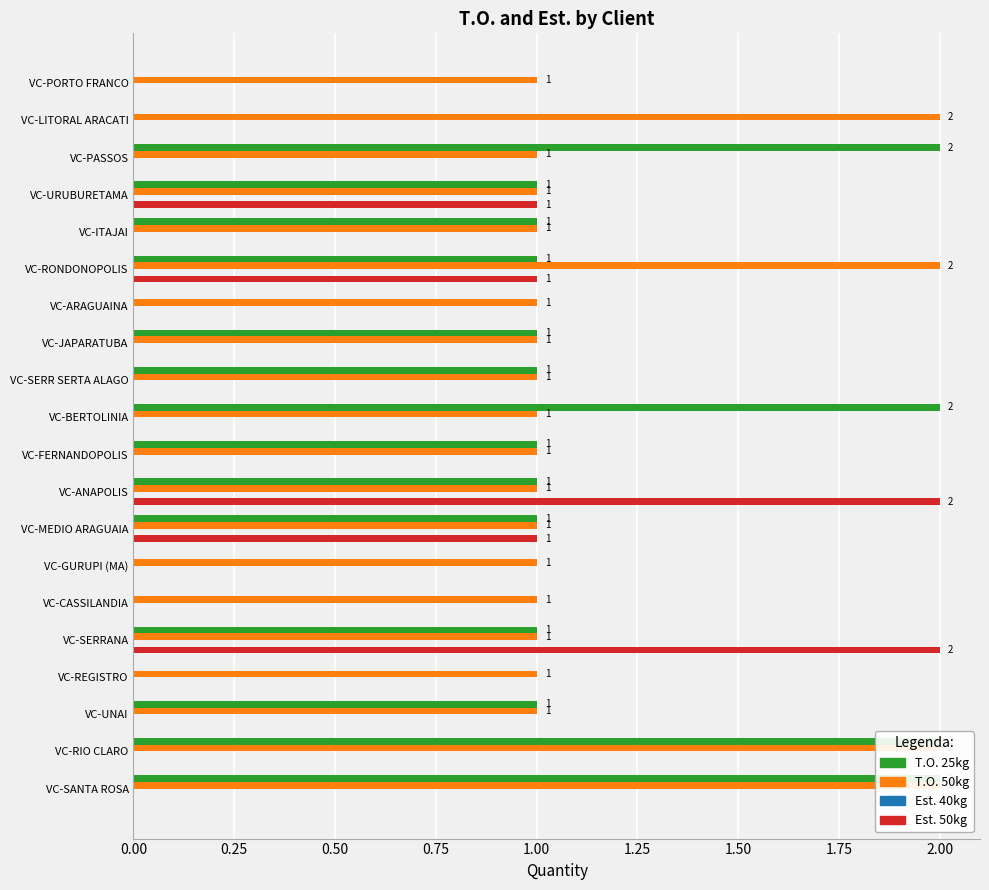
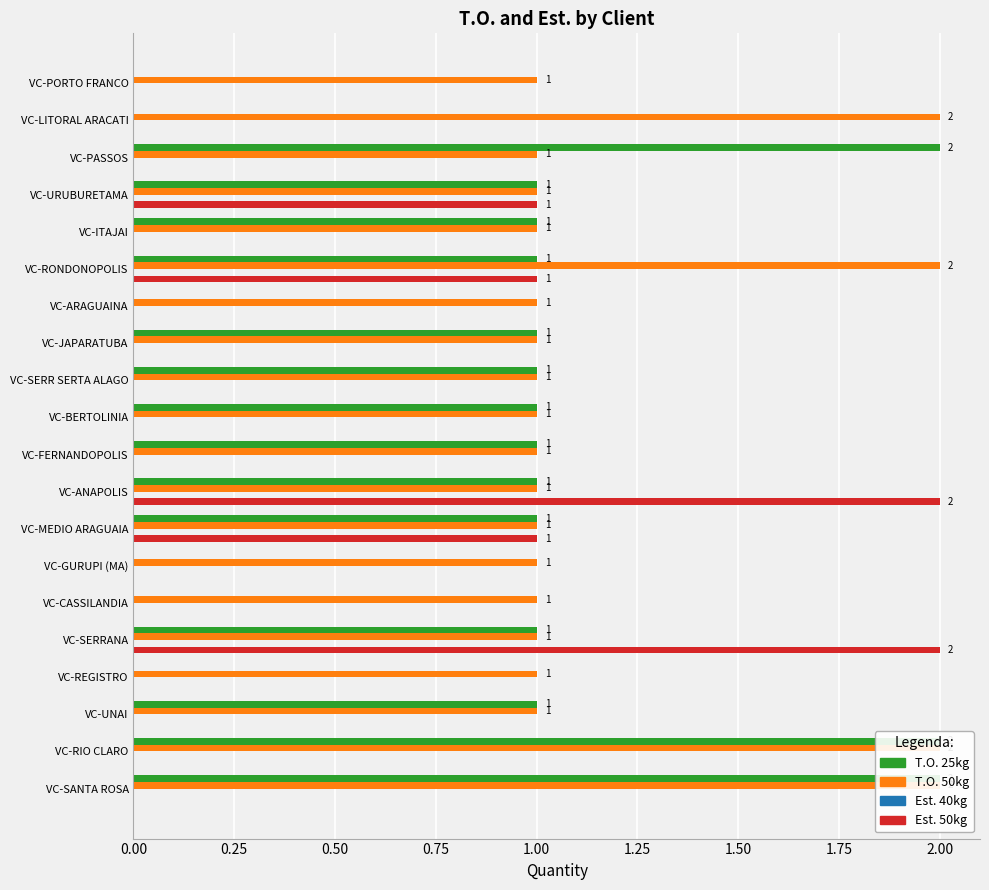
  {
    "T.O. 25kg": {
      "VC-PASSOS": 2,
      "VC-RONDONOPOLIS": 1,
-     "VC-BERTOLINIA": 2
+     "VC-BERTOLINIA": 1
    },
    "T.O. 50kg": {
      "VC-PORTO FRANCO": 1,
      "VC-LITORAL ARACATI": 2,
      "VC-PASSOS": 1,
      "VC-RONDONOPOLIS": 2,
      "VC-ARAGUAINA": 1,
      "VC-BERTOLINIA": 1,
      "VC-GURUPI (MA)": 1,
      "VC-CASSILANDIA": 1,
      "VC-REGISTRO": 1
    },
    "Est. 40kg": {
      "VC-PORTO FRANCO": 0.00,
      "VC-LITORAL ARACATI": 0.00,
      "VC-PASSOS": 0.00,
      "VC-URUBURETAMA": 0.00,
      "VC-ITAJAI": 0.00,
      "VC-RONDONOPOLIS": 0.00,
      "VC-ARAGUAINA": 0.00,
      "VC-JAPARATUBA": 0.00,
      "VC-SERR SERTA ALAGO": 0.00,
      "VC-BERTOLINIA": 0.00,
      "VC-FERNANDOPOLIS": 0.00,
      "VC-ANAPOLIS": 0.00,
      "VC-MEDIO ARAGUAIA": 0.00,
      "VC-GURUPI (MA)": 0.00,
      "VC-CASSILANDIA": 0.00,
      "VC-SERRANA": 0.00,
      "VC-REGISTRO": 0.00,
      "VC-UNAI": 0.00,
      "VC-RIO CLARO": 0.00,
      "VC-SANTA ROSA": 0.00
    },
    "Est. 50kg": {
      "VC-URUBURETAMA": 1,
      "VC-RONDONOPOLIS": 1,
      "VC-ANAPOLIS": 2,
      "VC-MEDIO ARAGUAIA": 1,
      "VC-SERRANA": 2
    }
  }
